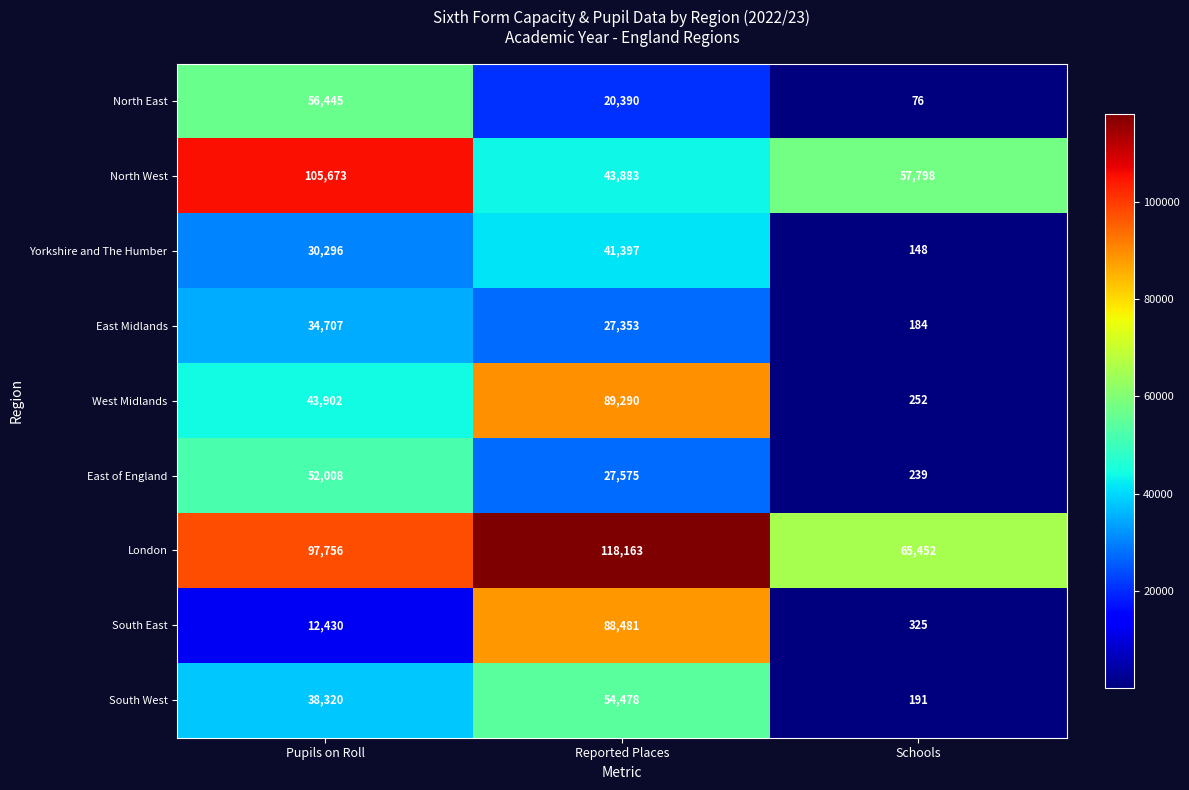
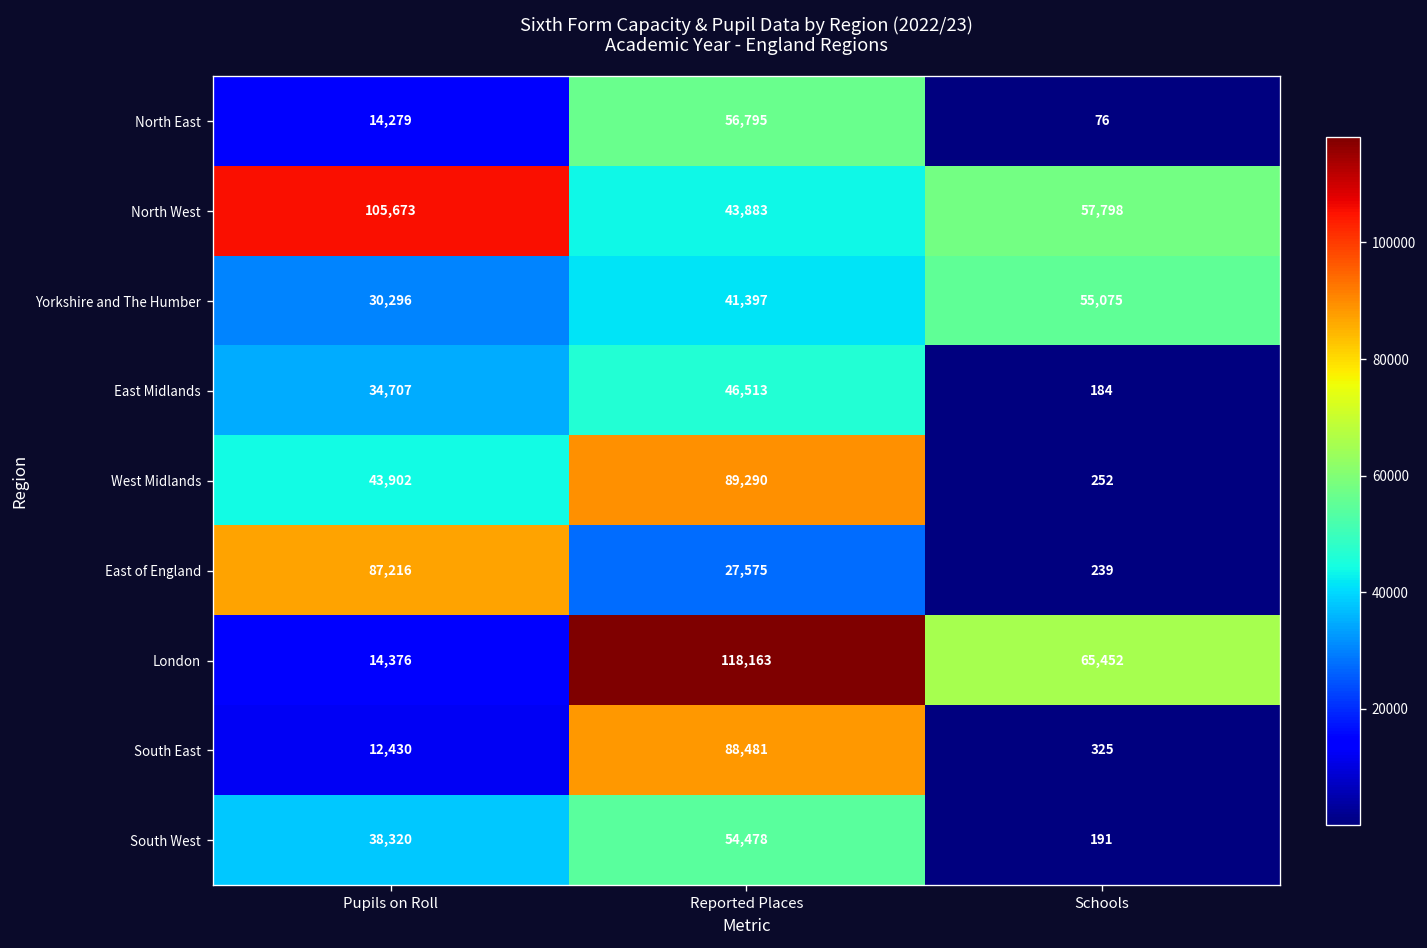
  {
    "North East": {
-     "Pupils on Roll": "56,445",
-     "Reported Places": "20,390",
+     "Pupils on Roll": "14,279",
+     "Reported Places": "56,795",
      "Schools": "76"
    },
    "North West": {
      "Pupils on Roll": "105,673",
      "Reported Places": "43,883",
      "Schools": "57,798"
    },
    "Yorkshire and The Humber": {
      "Pupils on Roll": "30,296",
      "Reported Places": "41,397",
-     "Schools": "148"
+     "Schools": "55,075"
    },
    "East Midlands": {
      "Pupils on Roll": "34,707",
-     "Reported Places": "27,353",
+     "Reported Places": "46,513",
      "Schools": "184"
    },
    "West Midlands": {
      "Pupils on Roll": "43,902",
      "Reported Places": "89,290",
      "Schools": "252"
    },
    "East of England": {
-     "Pupils on Roll": "52,008",
+     "Pupils on Roll": "87,216",
      "Reported Places": "27,575",
      "Schools": "239"
    },
    "London": {
-     "Pupils on Roll": "97,756",
+     "Pupils on Roll": "14,376",
      "Reported Places": "118,163",
      "Schools": "65,452"
    },
    "South East": {
      "Pupils on Roll": "12,430",
      "Reported Places": "88,481",
      "Schools": "325"
    },
    "South West": {
      "Pupils on Roll": "38,320",
      "Reported Places": "54,478",
      "Schools": "191"
    }
  }
